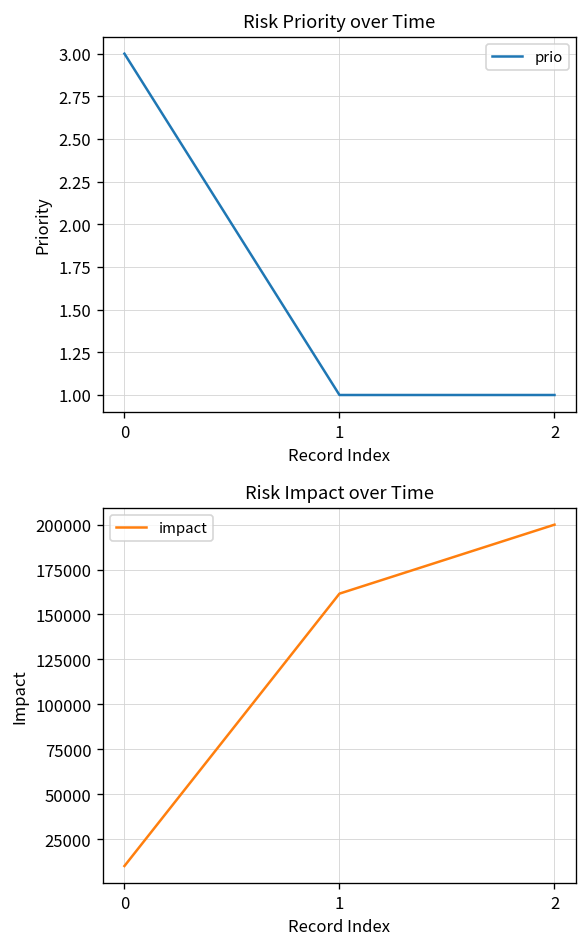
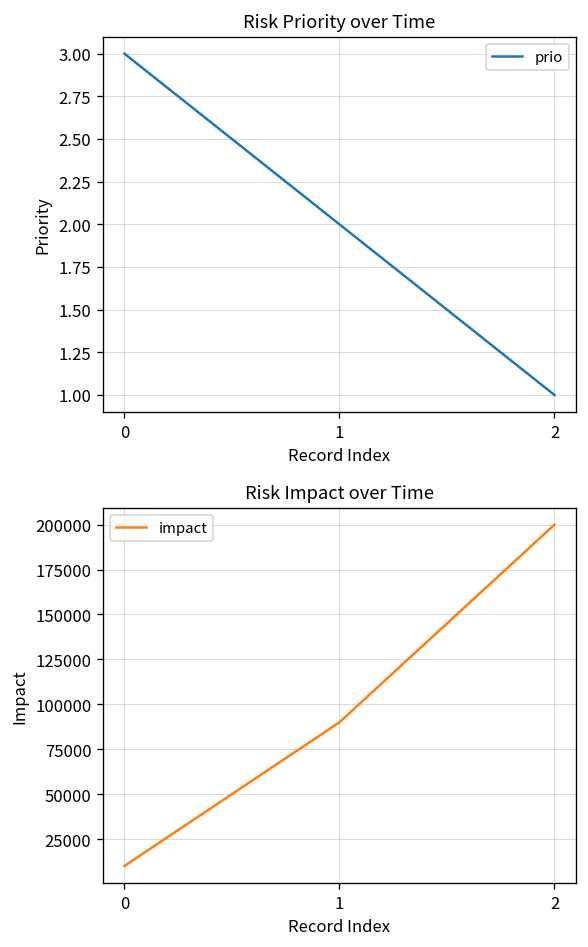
  {
    "Risk Priority over Time": {
      "0": 3,
-     "1": 1,
+     "1": 2,
      "2": 1
    },
    "Risk Impact over Time": {
      "0": 10000,
-     "1": 162000,
+     "1": 90000,
      "2": 200000
    }
  }
